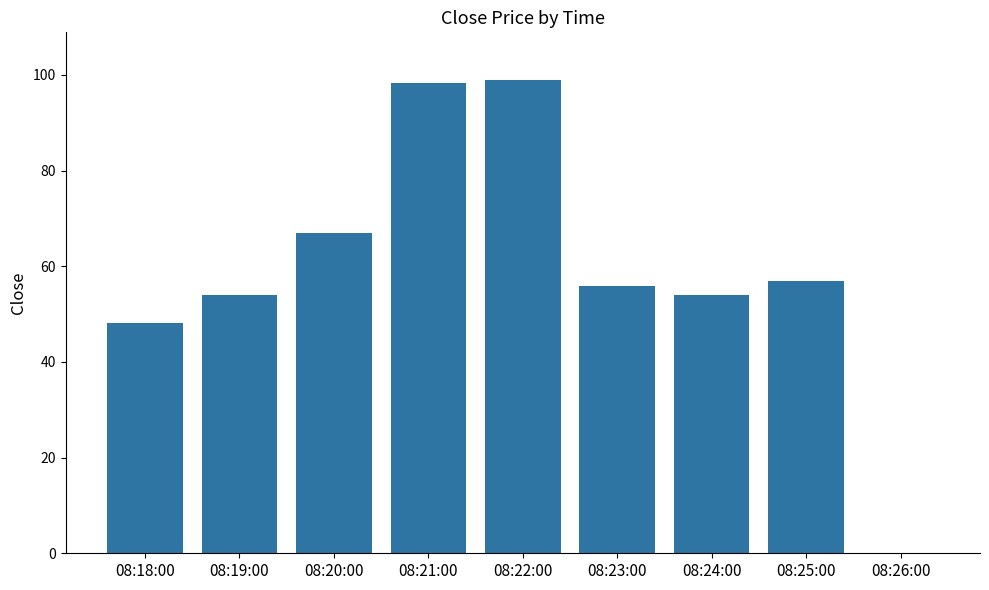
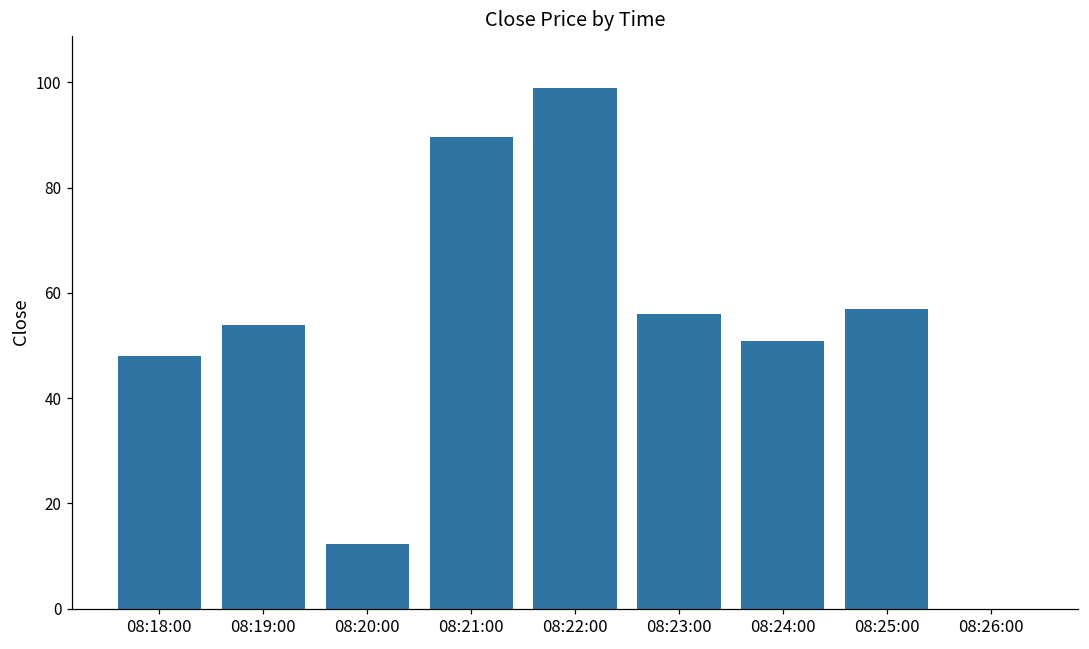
  {
    "08:18:00": 48,
    "08:19:00": 54,
-   "08:20:00": 67,
-   "08:21:00": 98,
+   "08:20:00": 12,
+   "08:21:00": 90,
    "08:22:00": 99,
    "08:23:00": 56,
-   "08:24:00": 54,
+   "08:24:00": 51,
    "08:25:00": 57,
    "08:26:00": 0
  }
